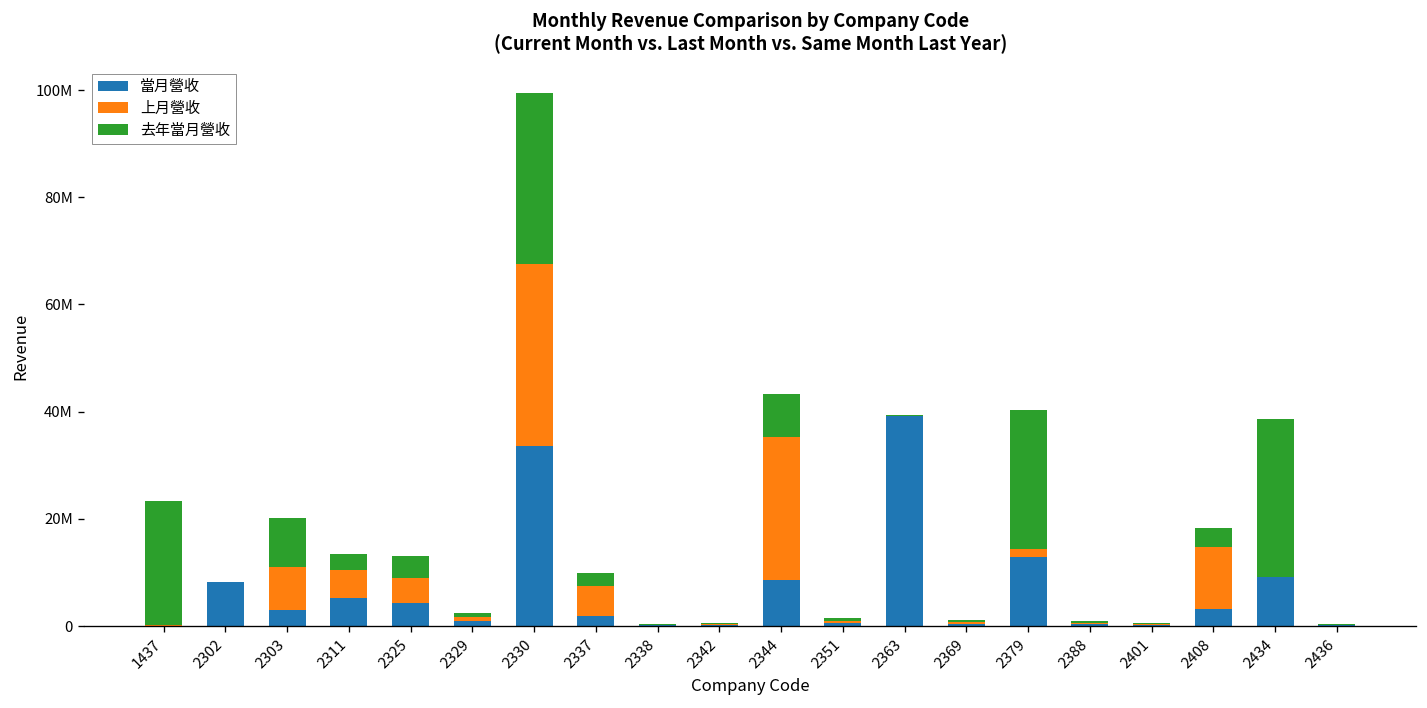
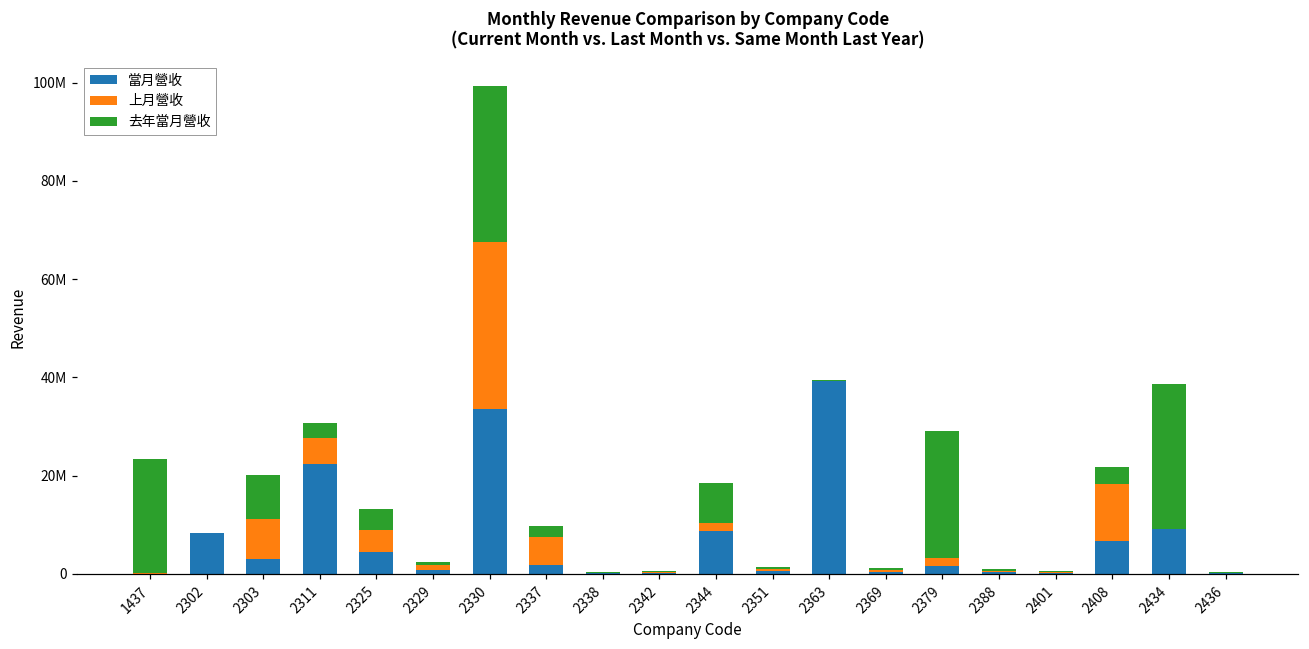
  {
    "當月營收": {
      "2302": 8000000,
      "2303": 3000000,
-     "2311": 5000000,
+     "2311": 22000000,
      "2325": 4000000,
      "2329": 1000000,
      "2330": 34000000,
      "2337": 2000000,
      "2344": 9000000,
      "2363": 39000000,
-     "2379": 13000000,
-     "2408": 3000000,
+     "2379": 2000000,
+     "2408": 7000000,
      "2434": 9000000
    },
    "上月營收": {
      "2303": 8000000,
      "2311": 5000000,
      "2325": 5000000,
      "2329": 1000000,
      "2330": 34000000,
      "2337": 6000000,
-     "2344": 27000000,
+     "2344": 2000000,
      "2379": 2000000,
      "2408": 11000000
    },
    "去年當月營收": {
      "1437": 23000000,
      "2303": 9000000,
      "2311": 3000000,
      "2325": 4000000,
      "2329": 1000000,
      "2330": 32000000,
      "2337": 2000000,
      "2344": 8000000,
      "2379": 26000000,
      "2408": 4000000,
      "2434": 30000000
    }
  }
